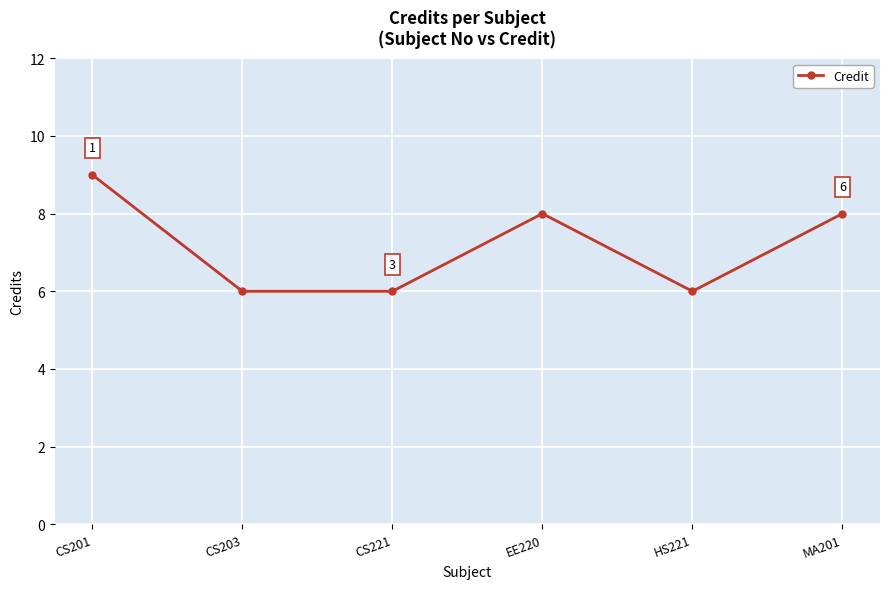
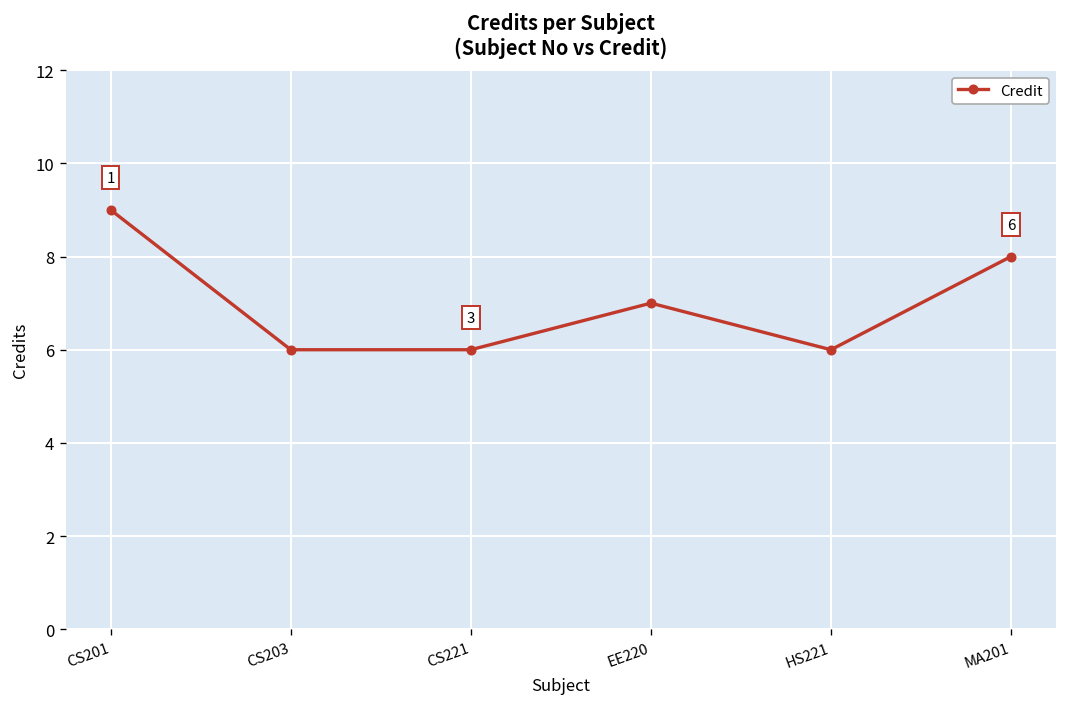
  {
    "CS203": 6,
-   "EE220": 8,
+   "EE220": 7,
    "HS221": 6
  }
